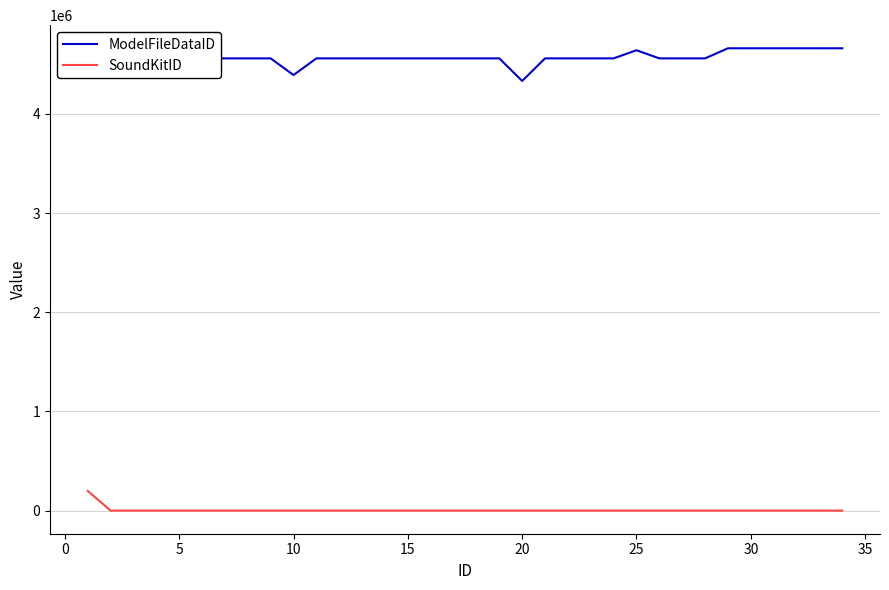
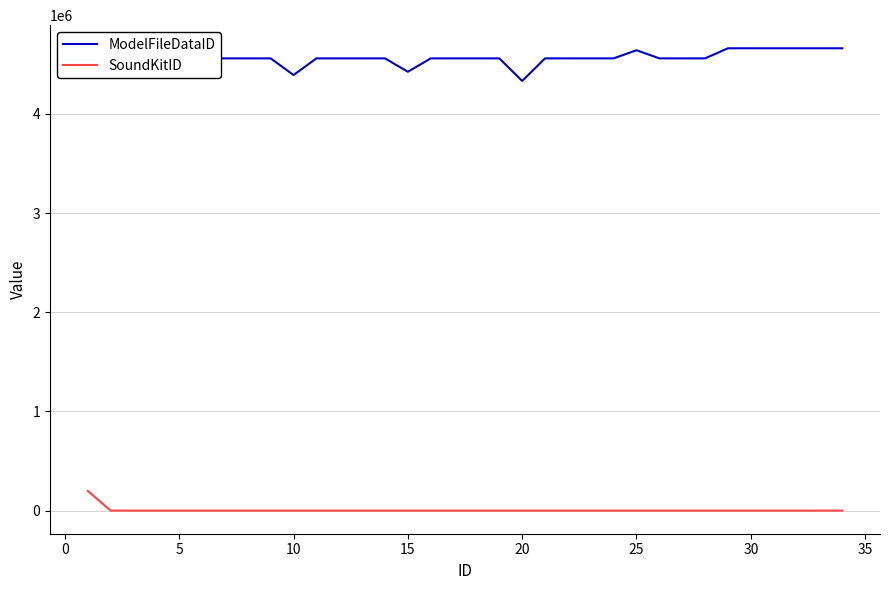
  {
    "ModelFileDataID": {
      "10": 4400000,
-     "15": 4600000,
+     "15": 4400000,
      "20": 4300000,
      "25": 4600000,
      "30": 4700000
    },
    "SoundKitID": {
      "5": 0,
      "10": 0,
      "15": 0,
      "20": 0,
      "25": 0,
      "30": 0
    }
  }
